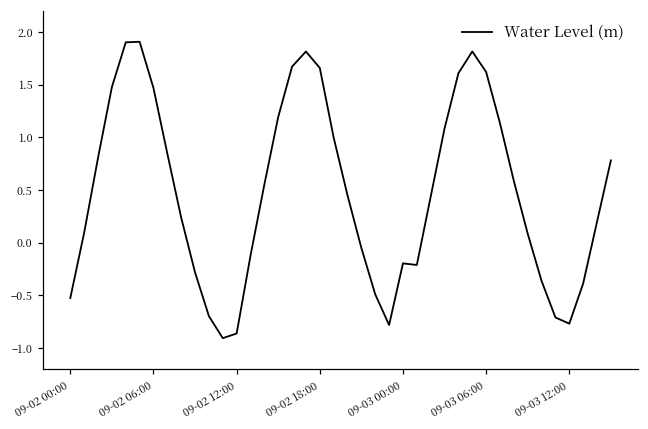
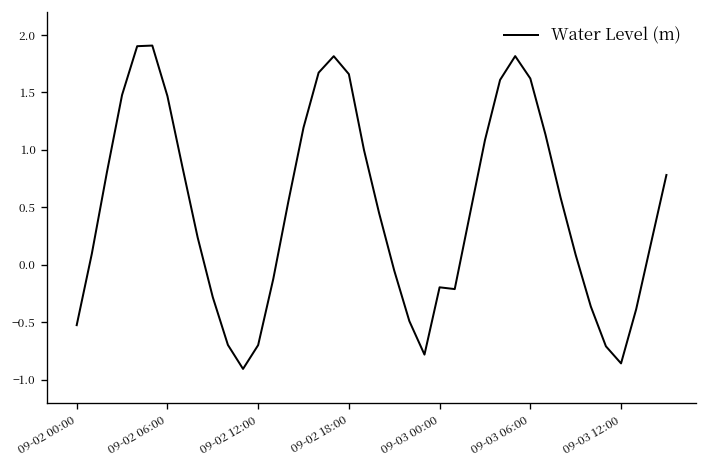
  {
    "09-02 00:00": -0.5,
    "09-02 06:00": 1.5,
-   "09-02 12:00": -0.9,
+   "09-02 12:00": -0.7,
    "09-02 18:00": 1.7,
    "09-03 00:00": -0.2,
    "09-03 06:00": 1.6,
-   "09-03 12:00": -0.8
+   "09-03 12:00": -0.9
  }
